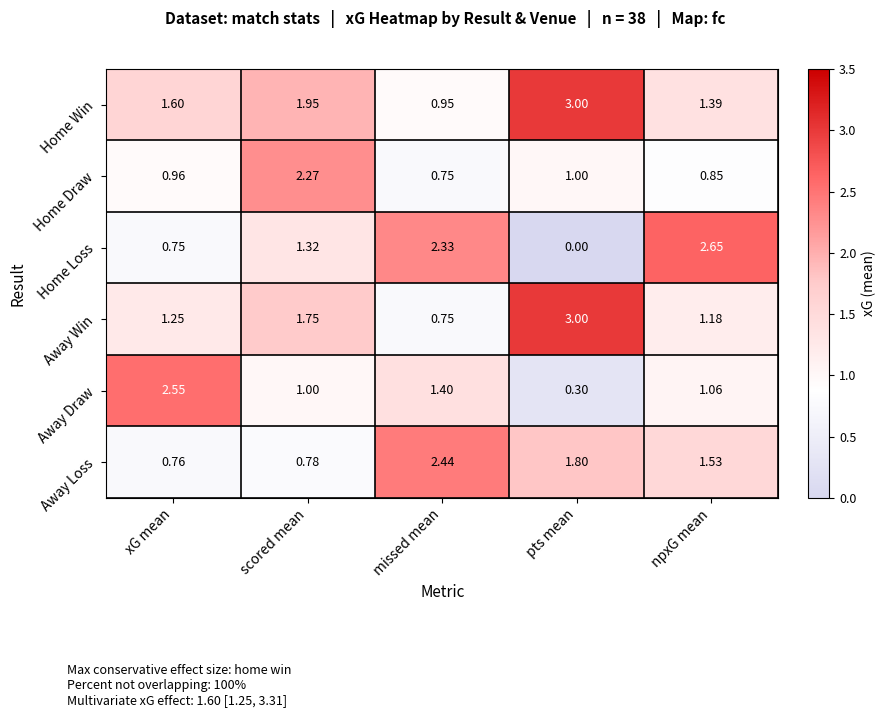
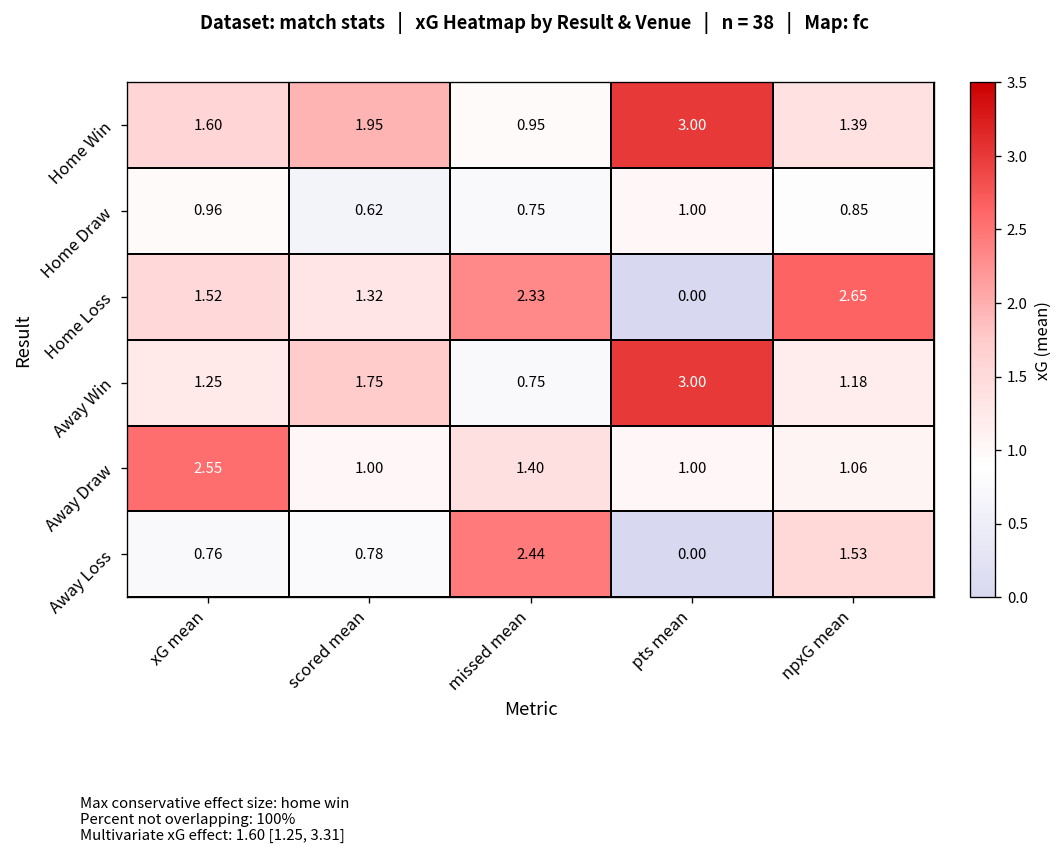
  {
    "Home Win": {
      "xG mean": 1.60,
      "scored mean": 1.95,
      "missed mean": 0.95,
      "pts mean": 3.00,
      "npxG mean": 1.39
    },
    "Home Draw": {
      "xG mean": 0.96,
-     "scored mean": 2.27,
+     "scored mean": 0.62,
      "missed mean": 0.75,
      "pts mean": 1.00,
      "npxG mean": 0.85
    },
    "Home Loss": {
-     "xG mean": 0.75,
+     "xG mean": 1.52,
      "scored mean": 1.32,
      "missed mean": 2.33,
      "pts mean": 0.00,
      "npxG mean": 2.65
    },
    "Away Win": {
      "xG mean": 1.25,
      "scored mean": 1.75,
      "missed mean": 0.75,
      "pts mean": 3.00,
      "npxG mean": 1.18
    },
    "Away Draw": {
      "xG mean": 2.55,
      "scored mean": 1.00,
      "missed mean": 1.40,
-     "pts mean": 0.30,
+     "pts mean": 1.00,
      "npxG mean": 1.06
    },
    "Away Loss": {
      "xG mean": 0.76,
      "scored mean": 0.78,
      "missed mean": 2.44,
-     "pts mean": 1.80,
+     "pts mean": 0.00,
      "npxG mean": 1.53
    }
  }
